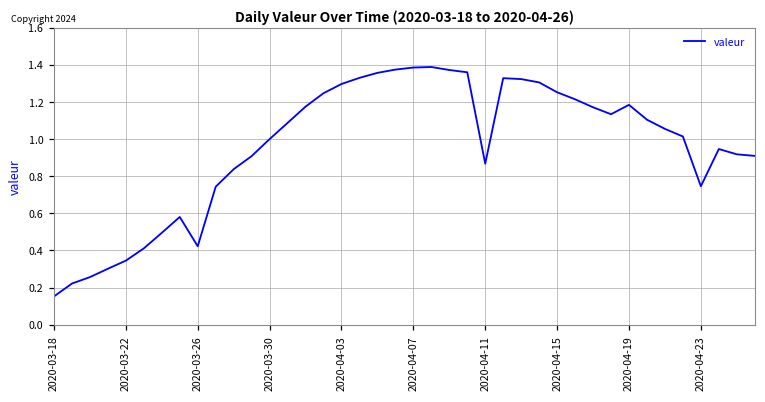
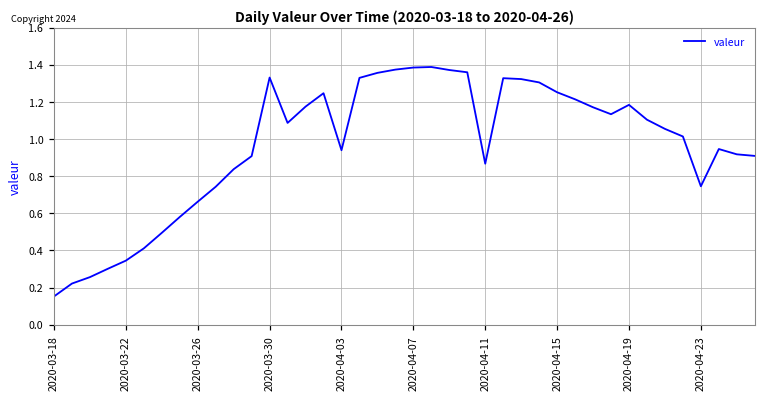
  {
    "2020-03-18": 0.15,
    "2020-03-22": 0.35,
-   "2020-03-26": 0.42,
-   "2020-03-30": 1.00,
-   "2020-04-03": 1.30,
+   "2020-03-26": 0.66,
+   "2020-03-30": 1.33,
+   "2020-04-03": 0.94,
    "2020-04-07": 1.38,
    "2020-04-11": 0.87,
    "2020-04-15": 1.25,
    "2020-04-19": 1.18,
    "2020-04-23": 0.75
  }
